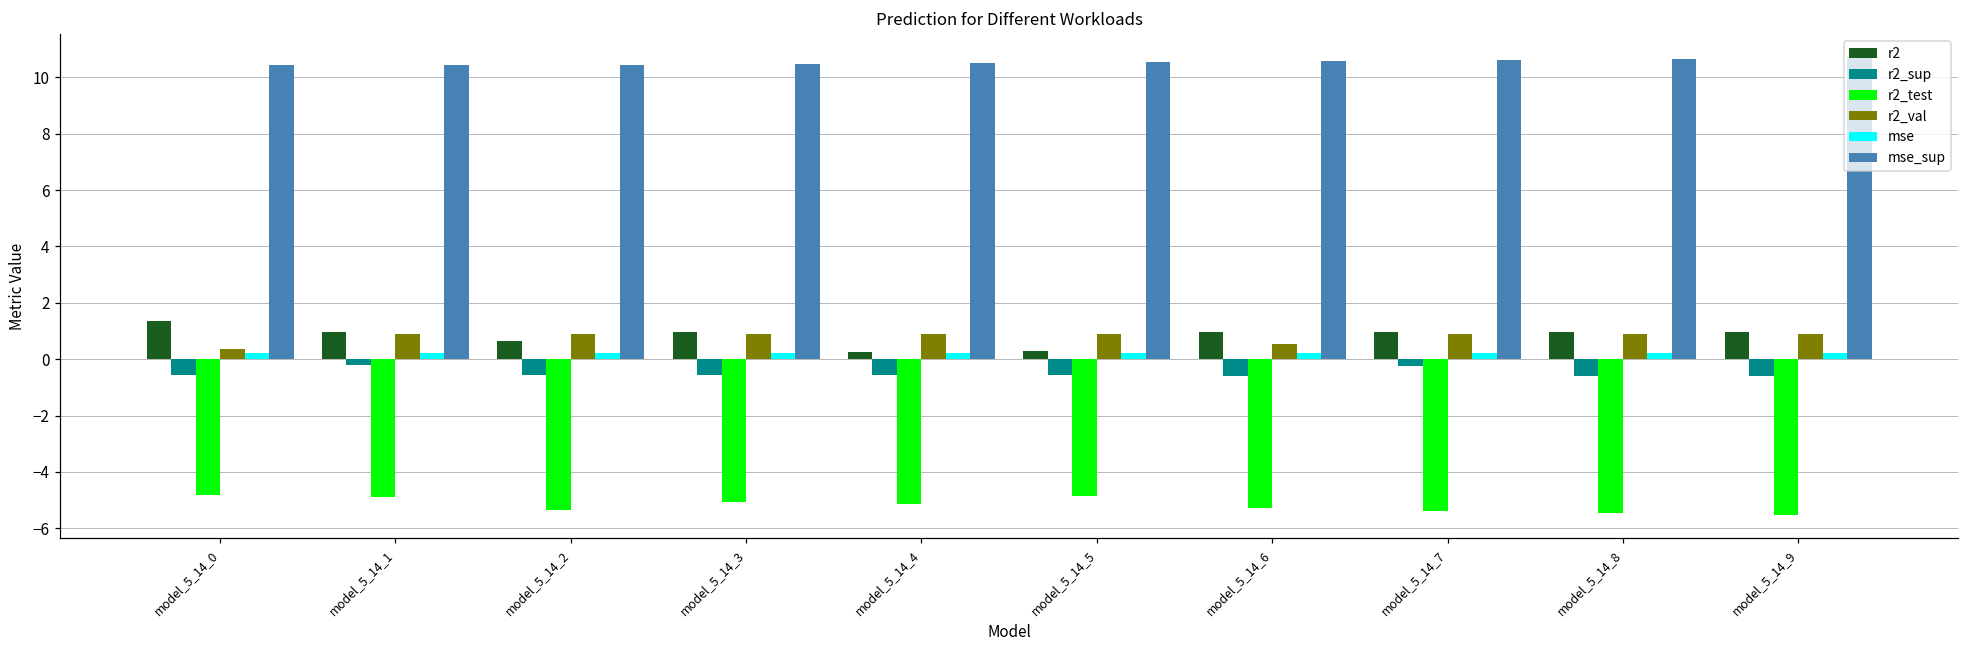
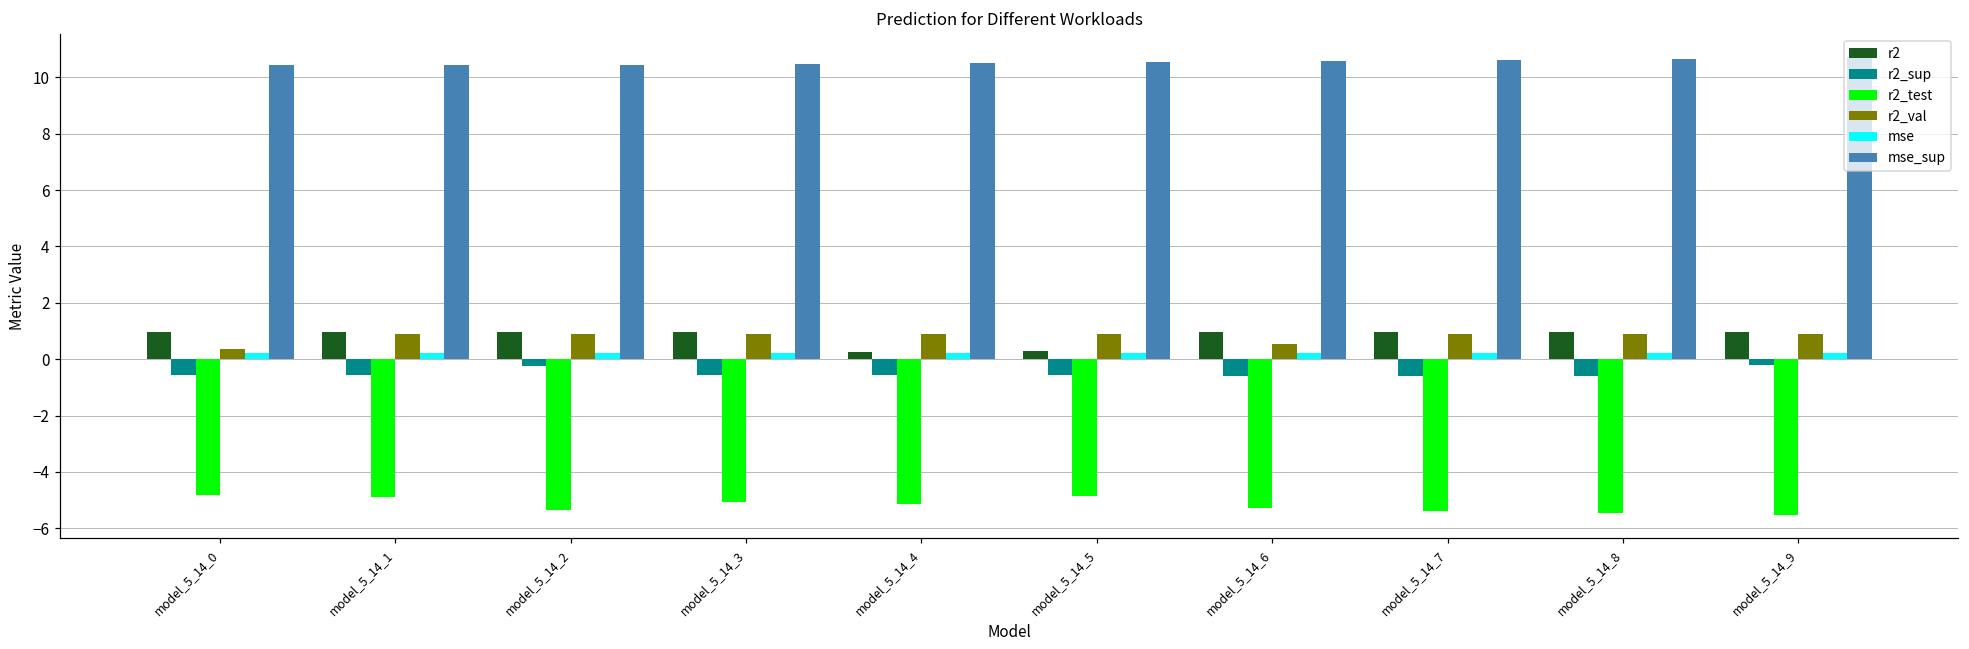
  {
    "r2": {
-     "model_5_14_0": 1.4,
+     "model_5_14_0": 1.0,
      "model_5_14_1": 1.0,
-     "model_5_14_2": 0.7,
+     "model_5_14_2": 1.0,
      "model_5_14_3": 1.0,
      "model_5_14_4": 0.3,
      "model_5_14_5": 0.3,
      "model_5_14_6": 1.0,
      "model_5_14_7": 1.0,
      "model_5_14_8": 1.0,
      "model_5_14_9": 1.0
    },
    "r2_sup": {
      "model_5_14_0": -0.6,
-     "model_5_14_1": -0.2,
-     "model_5_14_2": -0.6,
+     "model_5_14_1": -0.6,
+     "model_5_14_2": -0.2,
      "model_5_14_3": -0.6,
      "model_5_14_4": -0.6,
      "model_5_14_5": -0.6,
      "model_5_14_6": -0.6,
-     "model_5_14_7": -0.2,
+     "model_5_14_7": -0.6,
      "model_5_14_8": -0.6,
-     "model_5_14_9": -0.6
+     "model_5_14_9": -0.2
    },
    "r2_test": {
      "model_5_14_0": -4.8,
      "model_5_14_1": -4.9,
      "model_5_14_2": -5.4,
      "model_5_14_3": -5.1,
      "model_5_14_4": -5.1,
      "model_5_14_5": -4.9,
      "model_5_14_6": -5.3,
      "model_5_14_7": -5.4,
      "model_5_14_8": -5.5,
      "model_5_14_9": -5.5
    },
    "r2_val": {
      "model_5_14_0": 0.4,
      "model_5_14_1": 0.9,
      "model_5_14_2": 0.9,
      "model_5_14_3": 0.9,
      "model_5_14_4": 0.9,
      "model_5_14_5": 0.9,
      "model_5_14_6": 0.5,
      "model_5_14_7": 0.9,
      "model_5_14_8": 0.9,
      "model_5_14_9": 0.9
    },
    "mse": {
      "model_5_14_0": 0.2,
      "model_5_14_1": 0.2,
      "model_5_14_2": 0.2,
      "model_5_14_3": 0.2,
      "model_5_14_4": 0.2,
      "model_5_14_5": 0.2,
      "model_5_14_6": 0.2,
      "model_5_14_7": 0.2,
      "model_5_14_8": 0.2,
      "model_5_14_9": 0.2
    },
    "mse_sup": {
      "model_5_14_0": 10.4,
      "model_5_14_1": 10.4,
      "model_5_14_2": 10.4,
      "model_5_14_3": 10.5,
      "model_5_14_4": 10.5,
      "model_5_14_5": 10.5,
      "model_5_14_6": 10.6,
      "model_5_14_7": 10.6,
      "model_5_14_8": 10.7
    }
  }
